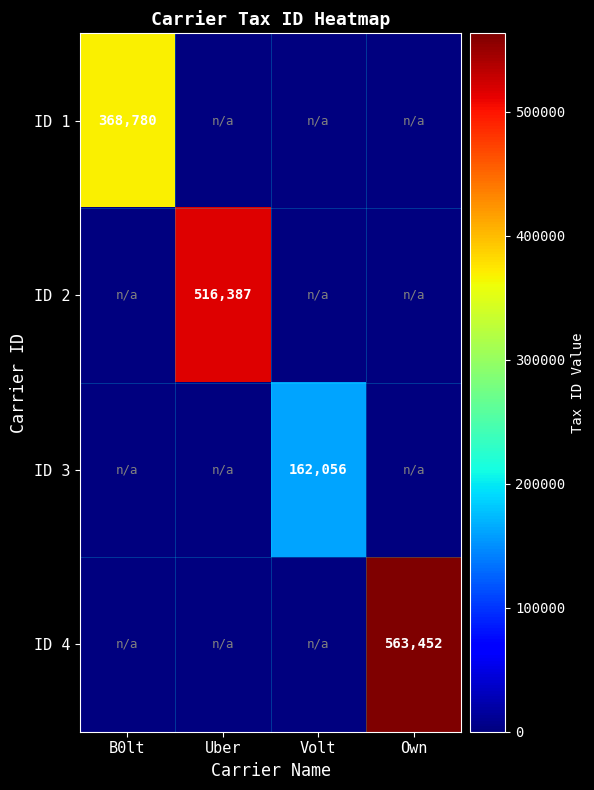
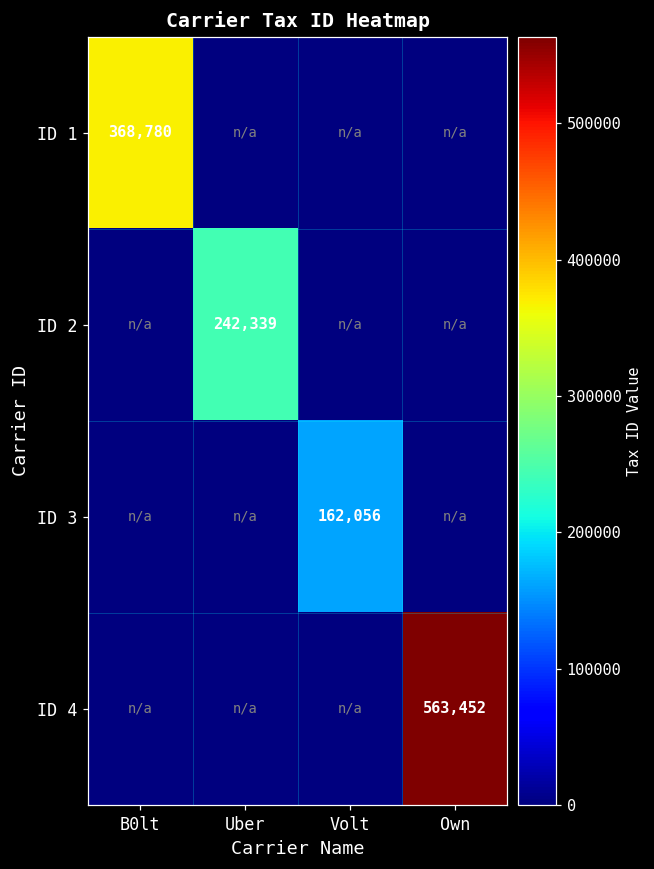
  {
    "ID 1": {
      "B0lt": "368,780"
    },
    "ID 2": {
-     "Uber": "516,387"
+     "Uber": "242,339"
    },
    "ID 3": {
      "Volt": "162,056"
    },
    "ID 4": {
      "Own": "563,452"
    }
  }
